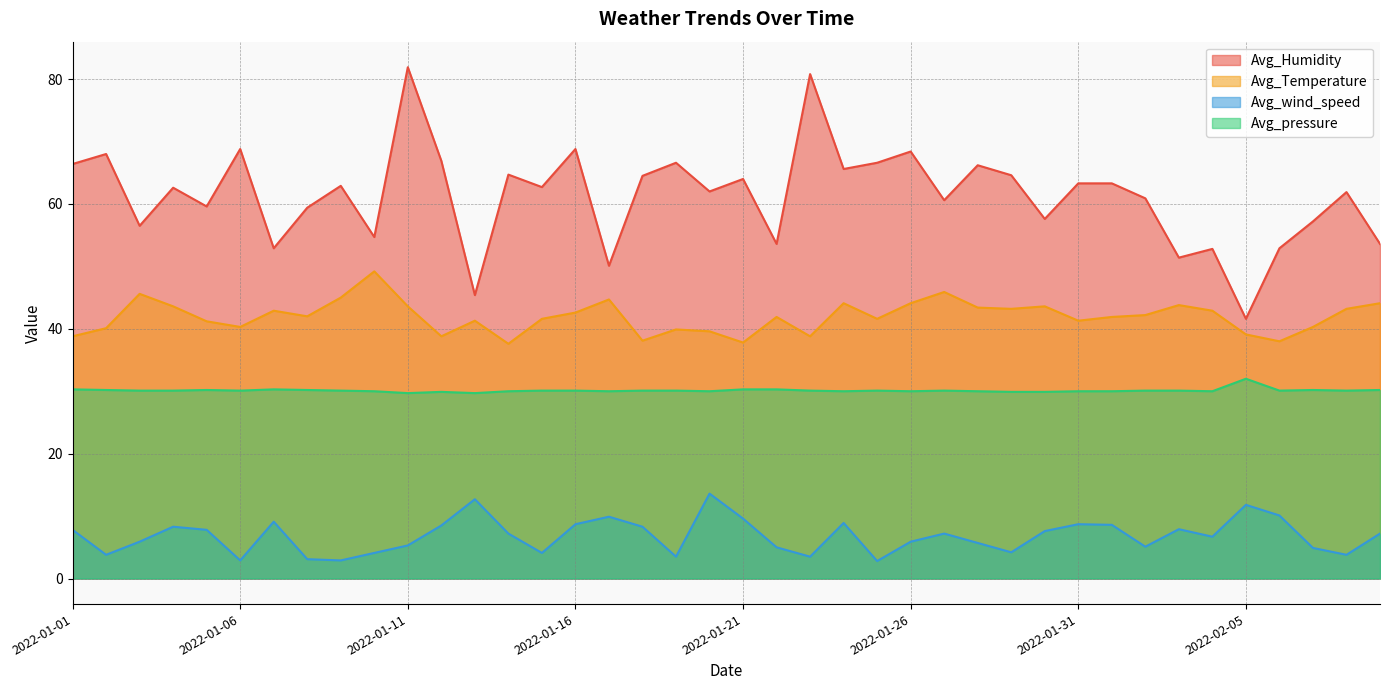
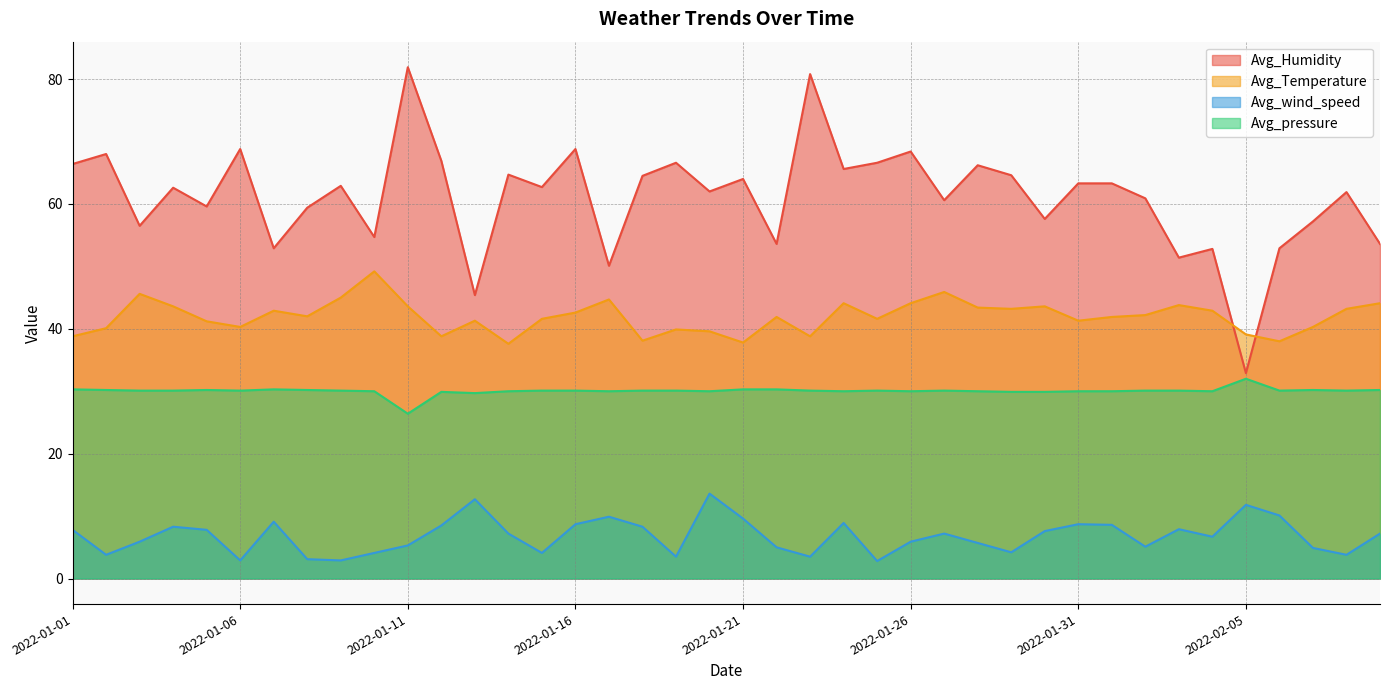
  {
    "Avg_Humidity": {
      "2022-01-01": 66,
      "2022-01-06": 69,
      "2022-01-11": 82,
      "2022-01-16": 69,
      "2022-01-21": 64,
      "2022-01-26": 68,
      "2022-01-31": 63,
-     "2022-02-05": 42
+     "2022-02-05": 33
    },
    "Avg_Temperature": {
      "2022-01-01": 39,
      "2022-01-06": 40,
      "2022-01-11": 44,
      "2022-01-16": 43,
      "2022-01-21": 38,
      "2022-01-26": 44,
      "2022-01-31": 41,
      "2022-02-05": 39
    },
    "Avg_wind_speed": {
      "2022-01-01": 8,
      "2022-01-06": 3,
      "2022-01-11": 5,
      "2022-01-16": 9,
      "2022-01-21": 10,
      "2022-01-26": 6,
      "2022-01-31": 9,
      "2022-02-05": 12
    },
    "Avg_pressure": {
      "2022-01-01": 30,
      "2022-01-06": 30,
-     "2022-01-11": 30,
+     "2022-01-11": 26,
      "2022-01-16": 30,
      "2022-01-21": 30,
      "2022-01-26": 30,
      "2022-01-31": 30,
      "2022-02-05": 32
    }
  }
